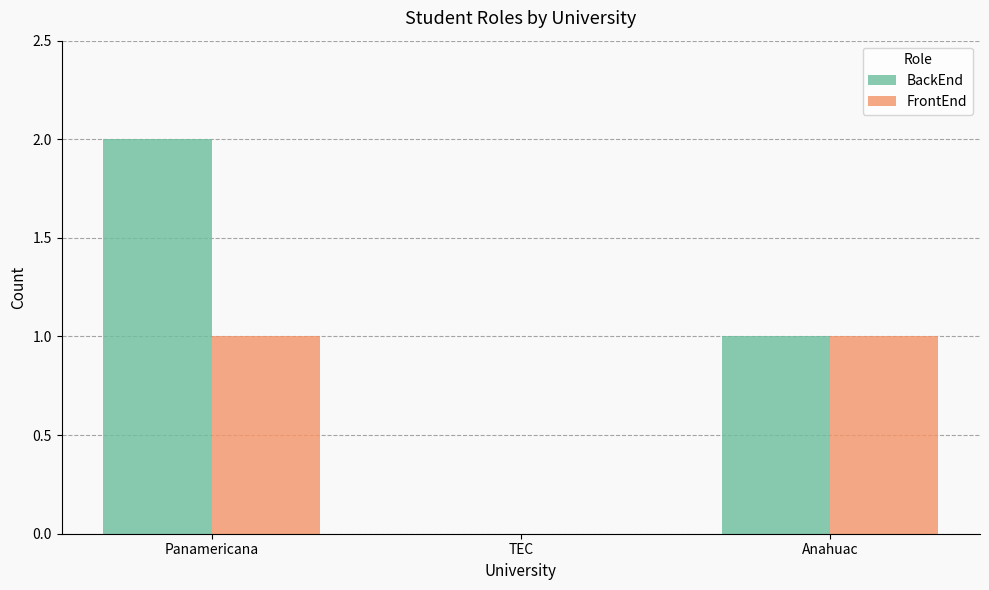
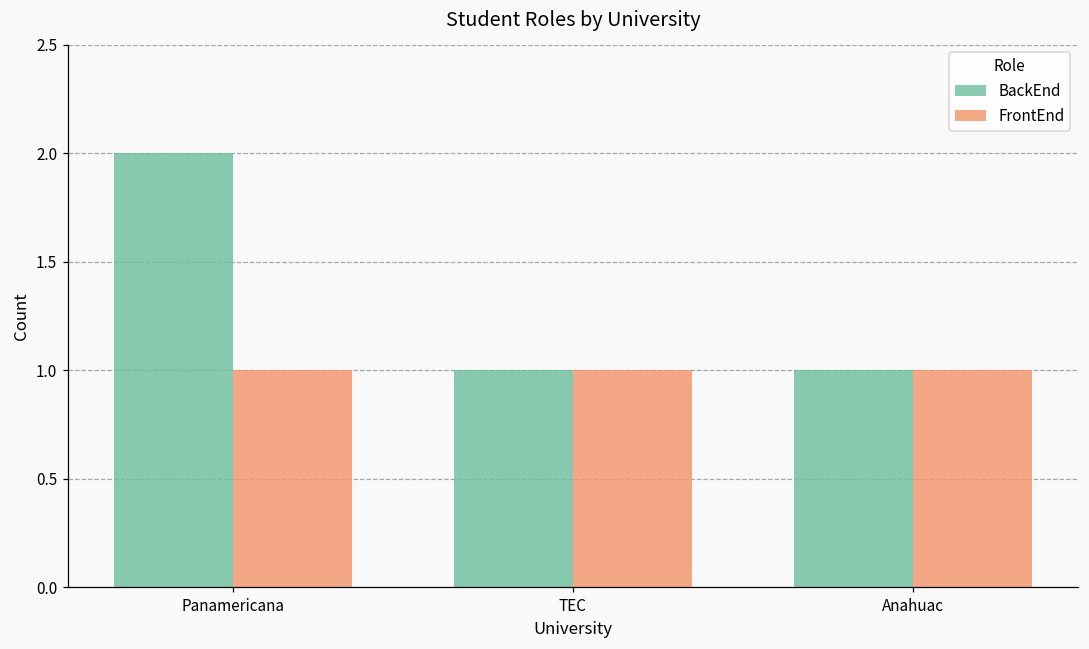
  {
    "BackEnd": {
      "Panamericana": 2,
-     "TEC": 0,
+     "TEC": 1,
      "Anahuac": 1
    },
    "FrontEnd": {
      "Panamericana": 1,
-     "TEC": 0,
+     "TEC": 1,
      "Anahuac": 1
    }
  }
